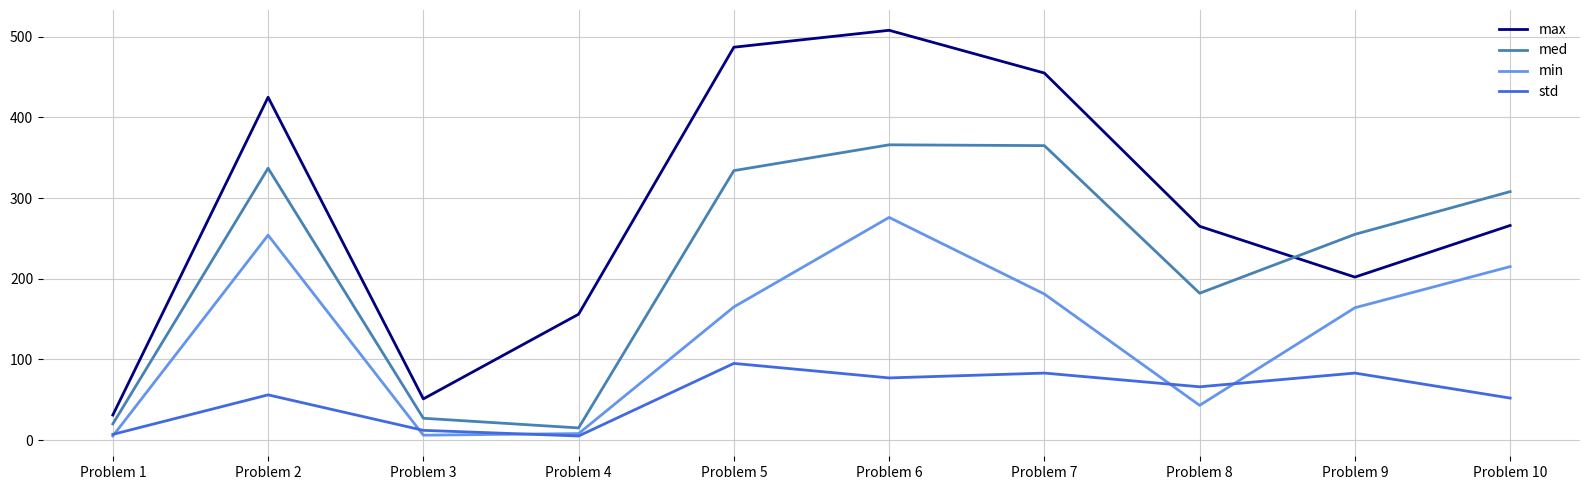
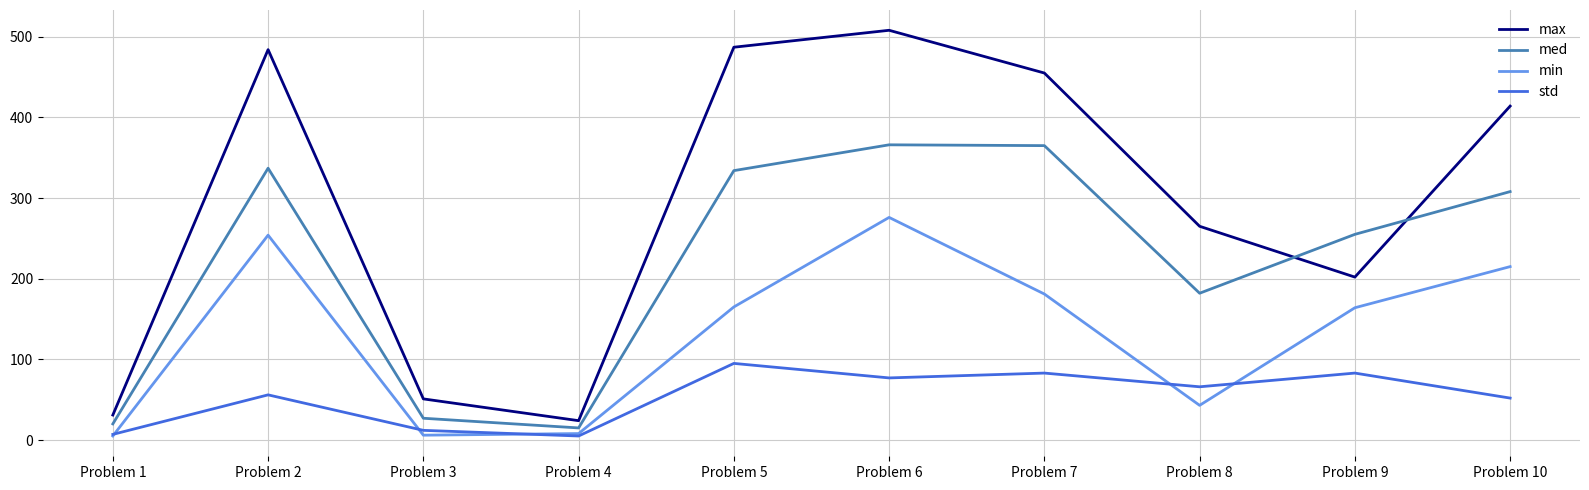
  {
    "max": {
      "Problem 1": 30,
-     "Problem 2": 430,
+     "Problem 2": 480,
      "Problem 3": 50,
-     "Problem 4": 160,
+     "Problem 4": 20,
      "Problem 5": 490,
      "Problem 6": 510,
      "Problem 7": 460,
      "Problem 8": 270,
      "Problem 9": 200,
-     "Problem 10": 270
+     "Problem 10": 410
    }
  }
